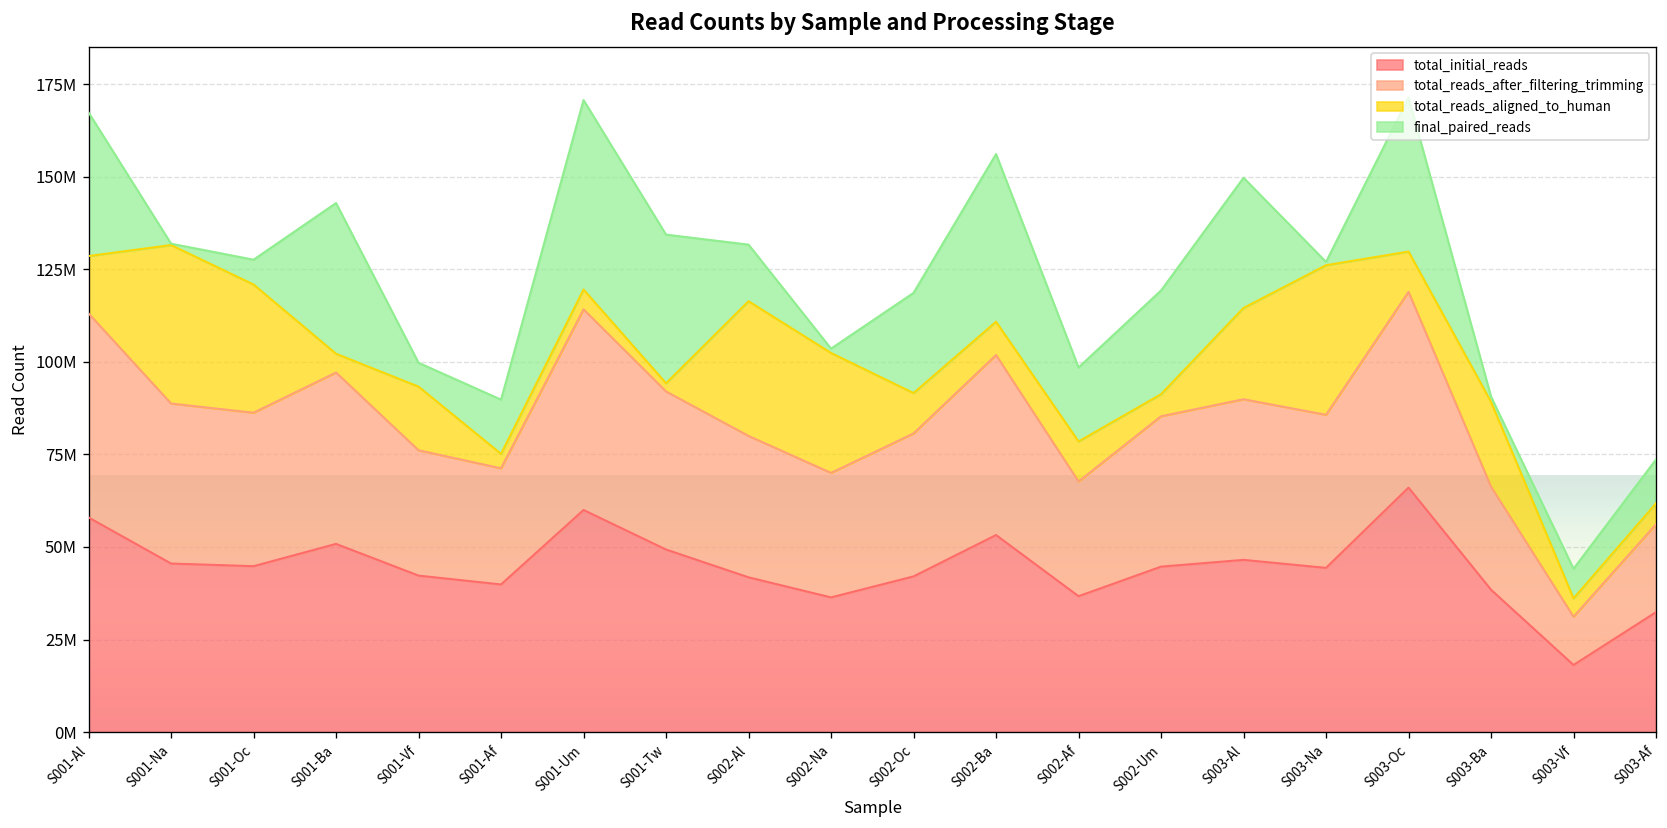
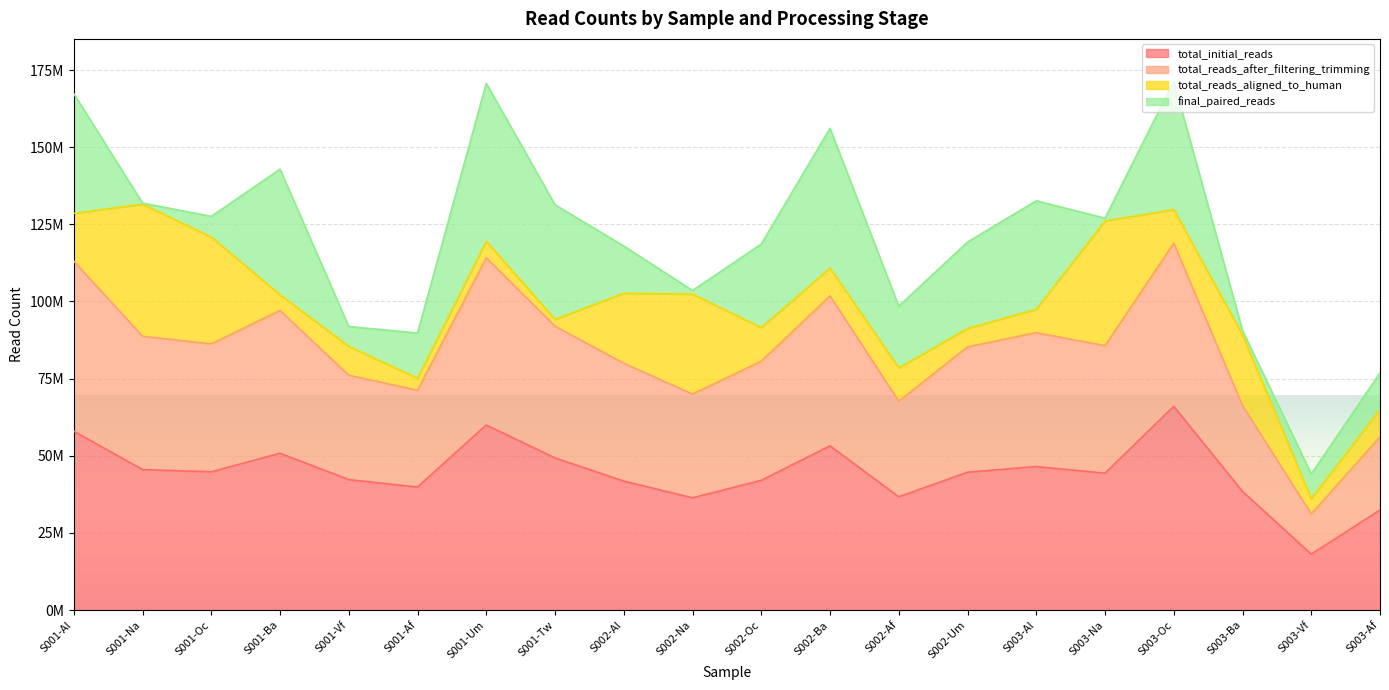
  {
    "total_reads_aligned_to_human": {
      "S001-Al": 15000000,
      "S001-Oc": 35000000,
      "S001-Ba": 5000000,
-     "S001-Vf": 17000000,
+     "S001-Vf": 9000000,
      "S001-Af": 4000000,
      "S001-Um": 5000000,
      "S001-Tw": 2000000,
-     "S002-Al": 36000000,
+     "S002-Al": 23000000,
      "S002-Na": 32000000,
      "S002-Oc": 11000000,
      "S002-Ba": 9000000,
      "S002-Af": 11000000,
      "S002-Um": 6000000,
-     "S003-Al": 25000000,
+     "S003-Al": 8000000,
      "S003-Na": 40000000,
      "S003-Oc": 11000000,
      "S003-Ba": 23000000,
      "S003-Vf": 5000000,
-     "S003-Af": 6000000
+     "S003-Af": 9000000
    },
    "final_paired_reads": {
      "S001-Al": 39000000,
      "S001-Oc": 7000000,
      "S001-Ba": 41000000,
      "S001-Vf": 6000000,
      "S001-Af": 15000000,
      "S001-Um": 51000000,
-     "S001-Tw": 40000000,
+     "S001-Tw": 37000000,
      "S002-Al": 15000000,
      "S002-Na": 1000000,
      "S002-Oc": 27000000,
      "S002-Ba": 45000000,
      "S002-Af": 20000000,
      "S002-Um": 28000000,
      "S003-Al": 35000000,
      "S003-Na": 1000000,
      "S003-Ba": 1000000,
      "S003-Vf": 8000000,
      "S003-Af": 12000000
    }
  }
